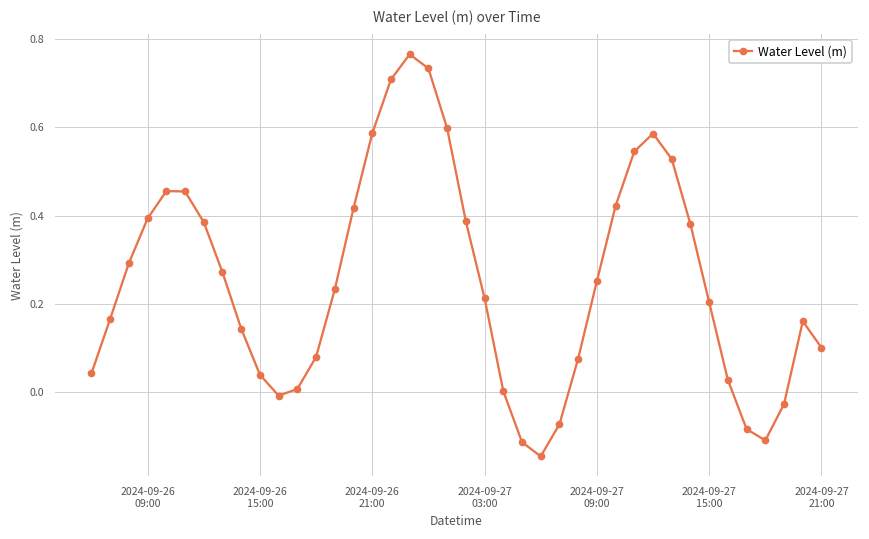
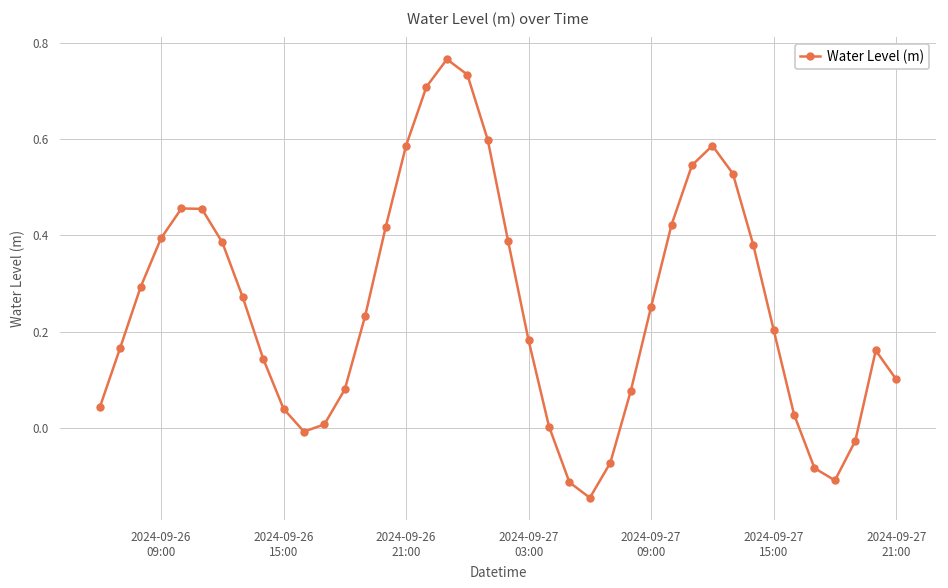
  {
    "2024-09-26 09:00": 0.39,
    "2024-09-26 15:00": 0.04,
    "2024-09-26 21:00": 0.59,
-   "2024-09-27 03:00": 0.21,
+   "2024-09-27 03:00": 0.18,
    "2024-09-27 09:00": 0.25,
    "2024-09-27 15:00": 0.20,
    "2024-09-27 21:00": 0.10
  }
